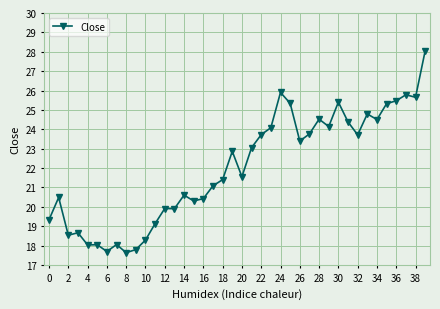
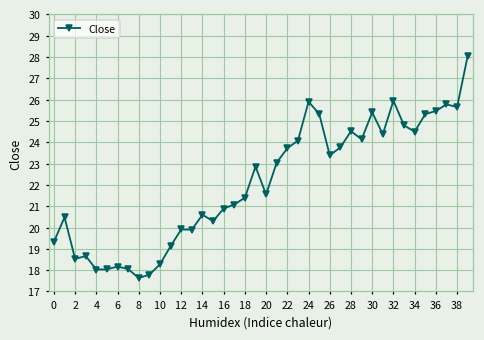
  {
    "0": 19.3,
    "2": 18.5,
    "4": 18.0,
-   "6": 17.7,
+   "6": 18.2,
    "8": 17.6,
    "10": 18.3,
    "12": 19.9,
    "14": 20.6,
-   "16": 20.4,
+   "16": 20.9,
    "18": 21.4,
    "20": 21.6,
    "22": 23.7,
    "24": 25.9,
    "26": 23.4,
    "28": 24.5,
    "30": 25.4,
-   "32": 23.7,
+   "32": 26.0,
    "34": 24.5,
    "36": 25.5,
    "38": 25.7
  }
